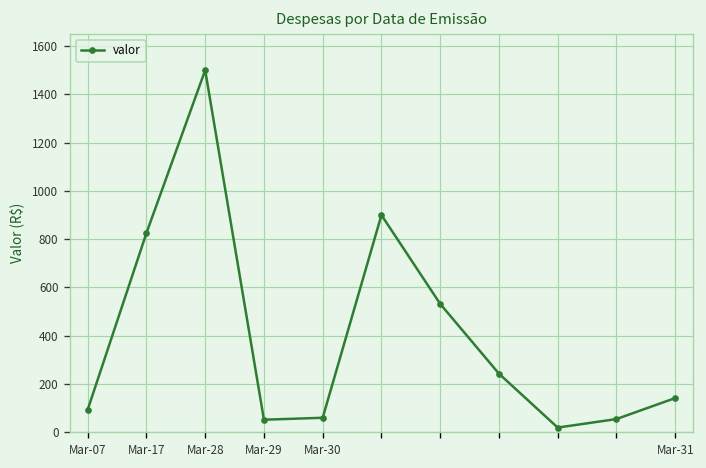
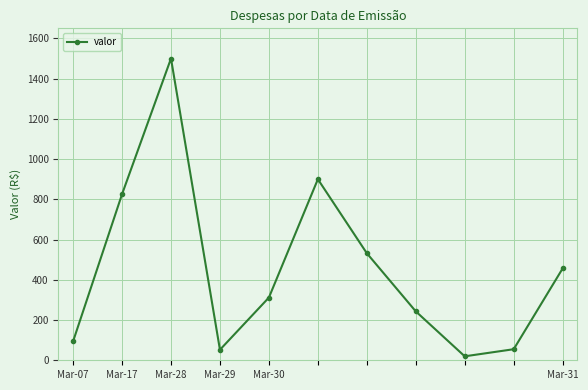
  {
    "Mar-07": 90,
    "Mar-17": 830,
    "Mar-28": 1500,
    "Mar-29": 50,
-   "Mar-30": 60,
-   "Mar-31": 140
+   "Mar-30": 310,
+   "Mar-31": 460
  }
